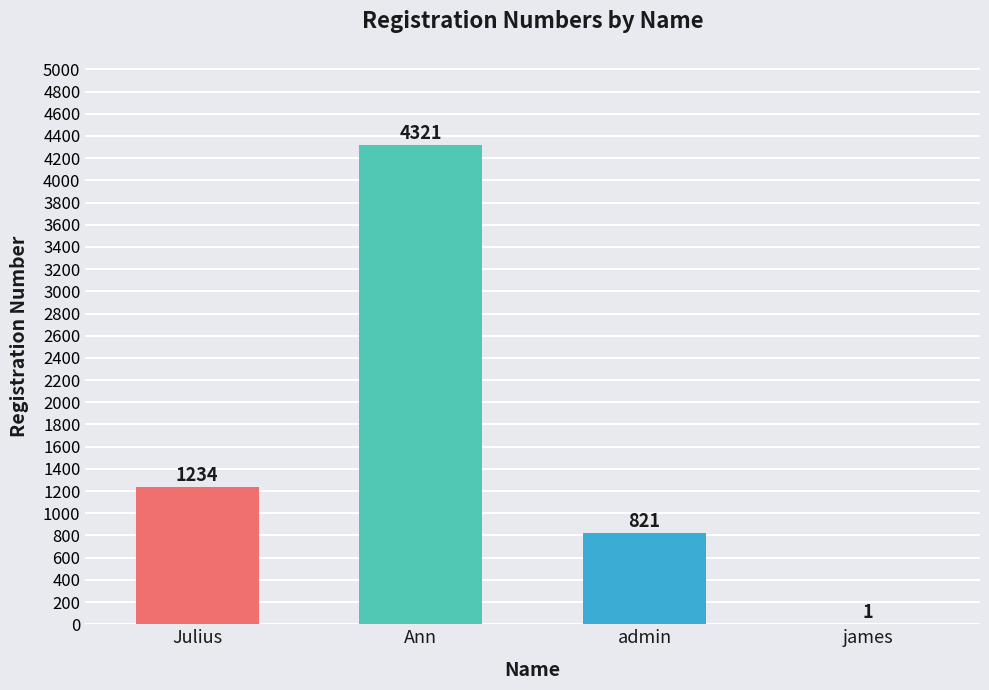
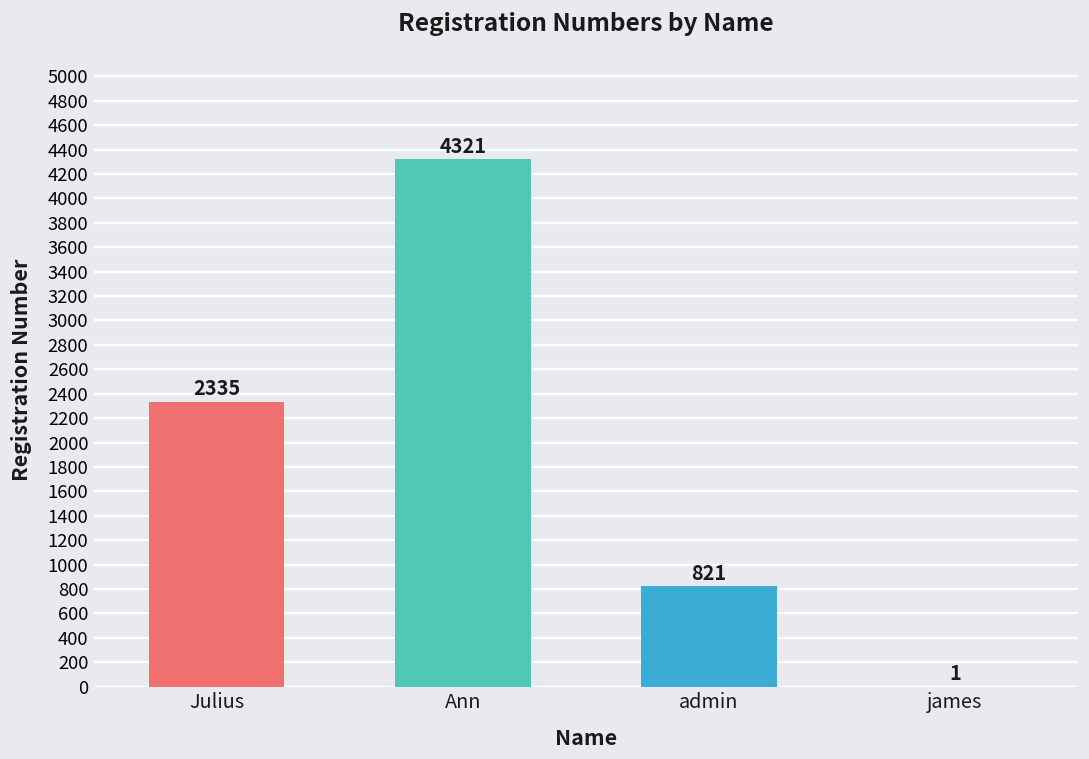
  {
-   "Julius": 1234,
+   "Julius": 2335,
    "Ann": 4321,
    "admin": 821,
    "james": 1
  }
